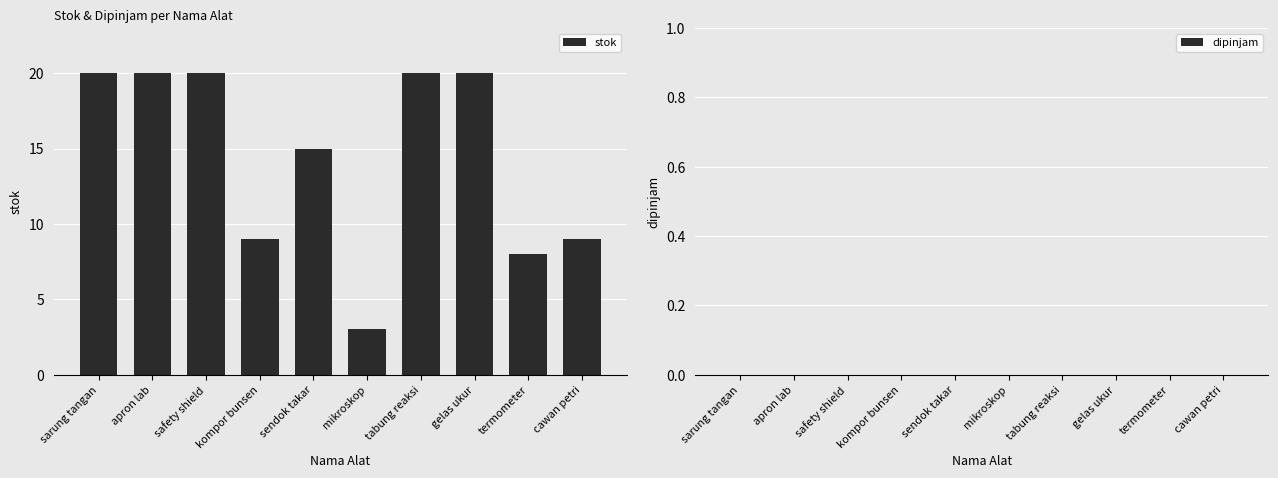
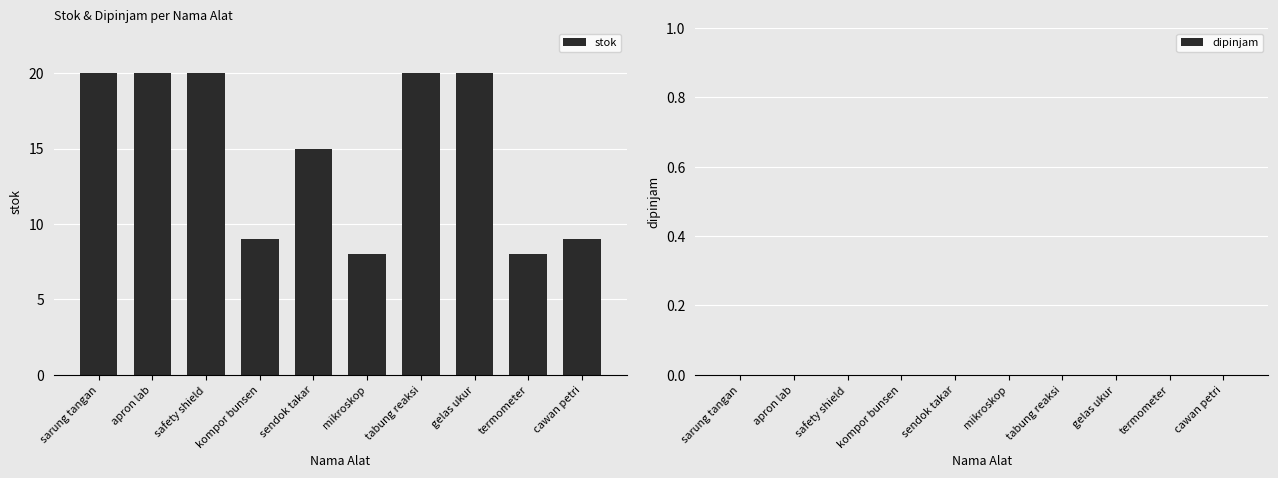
  {
    "Stok & Dipinjam per Nama Alat": {
      "sarung tangan": 20,
      "apron lab": 20,
      "safety shield": 20,
      "kompor bunsen": 9,
      "sendok takar": 15,
-     "mikroskop": 3,
+     "mikroskop": 8,
      "tabung reaksi": 20,
      "gelas ukur": 20,
      "termometer": 8,
      "cawan petri": 9
    }
  }
